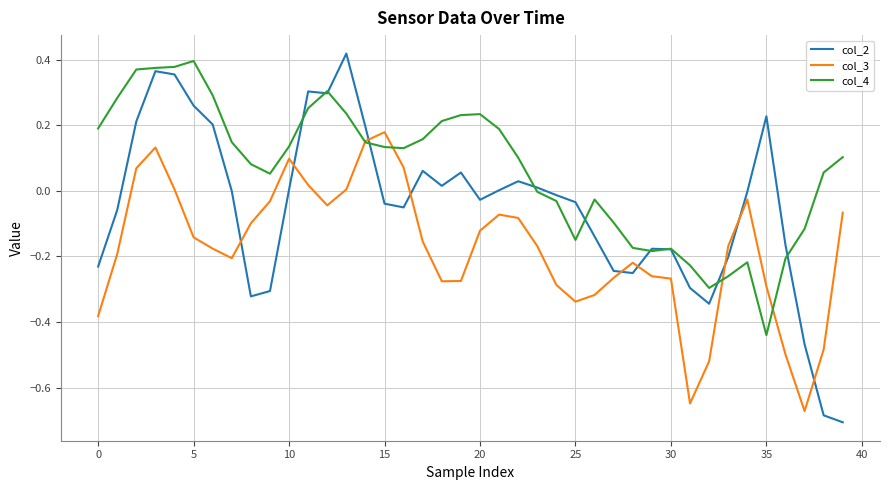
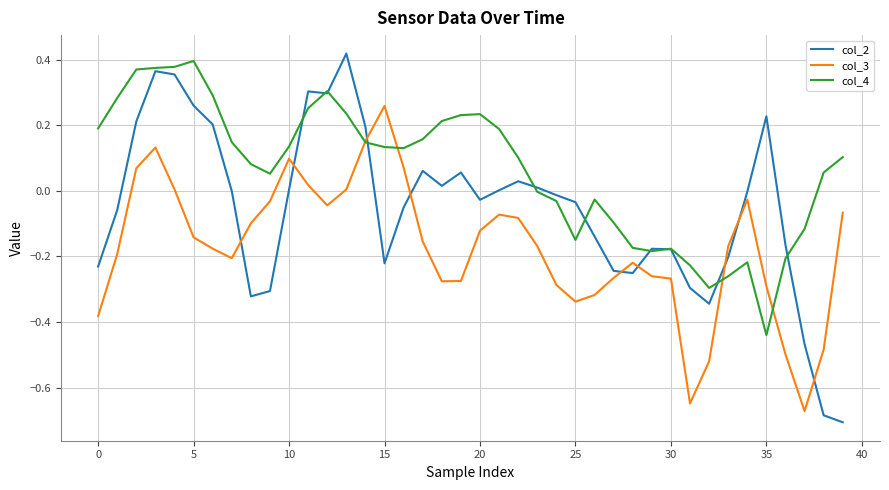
  {
    "col_2": {
      "0": -0.23,
      "5": 0.26,
      "10": 0.00,
-     "15": -0.04,
+     "15": -0.22,
      "20": -0.03,
      "25": -0.03,
      "35": 0.23
    },
    "col_3": {
      "0": -0.38,
      "5": -0.14,
      "10": 0.10,
-     "15": 0.18,
+     "15": 0.26,
      "20": -0.12,
      "25": -0.34,
      "30": -0.27,
      "35": -0.29
    },
    "col_4": {
      "0": 0.19,
      "5": 0.40,
      "10": 0.14,
      "15": 0.13,
      "20": 0.23,
      "25": -0.15,
      "35": -0.44
    }
  }
